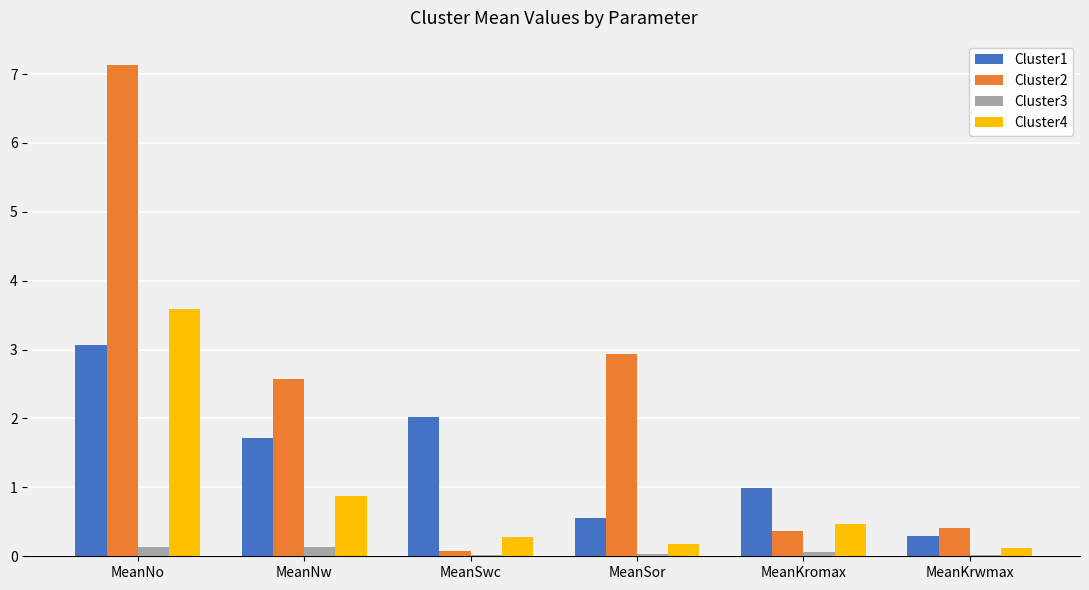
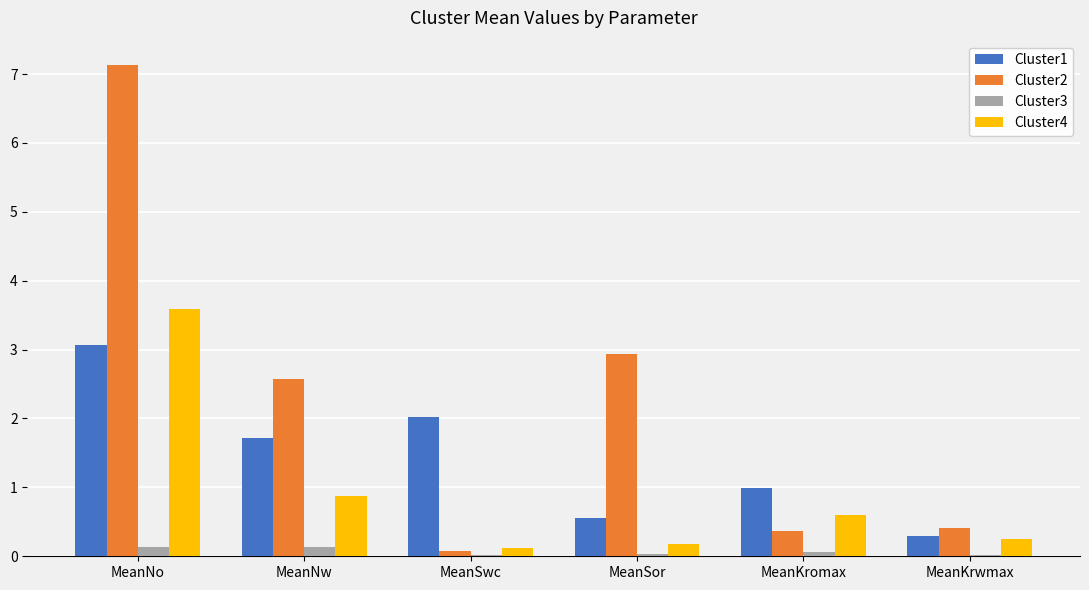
  {
    "Cluster1": {
      "MeanNo": 3.1,
      "MeanNw": 1.7,
      "MeanSwc": 2.0,
      "MeanSor": 0.6,
      "MeanKromax": 1.0,
      "MeanKrwmax": 0.3
    },
    "Cluster2": {
      "MeanNo": 7.1,
      "MeanNw": 2.6,
      "MeanSwc": 0.1,
      "MeanSor": 2.9,
      "MeanKromax": 0.4,
      "MeanKrwmax": 0.4
    },
    "Cluster3": {
      "MeanNo": 0.1,
      "MeanNw": 0.1,
      "MeanKromax": 0.1
    },
    "Cluster4": {
      "MeanNo": 3.6,
      "MeanNw": 0.9,
-     "MeanSwc": 0.3,
+     "MeanSwc": 0.1,
      "MeanSor": 0.2,
-     "MeanKromax": 0.5,
-     "MeanKrwmax": 0.1
+     "MeanKromax": 0.6,
+     "MeanKrwmax": 0.2
    }
  }
